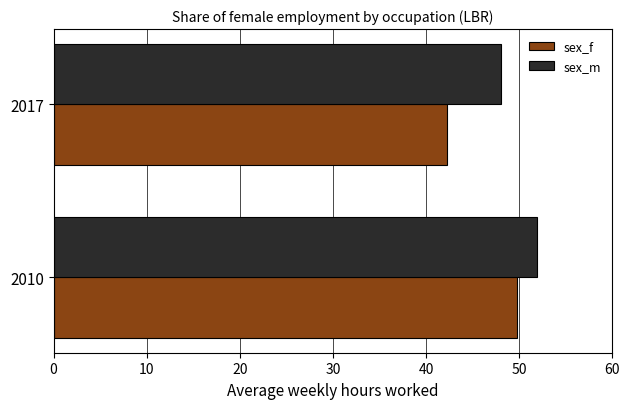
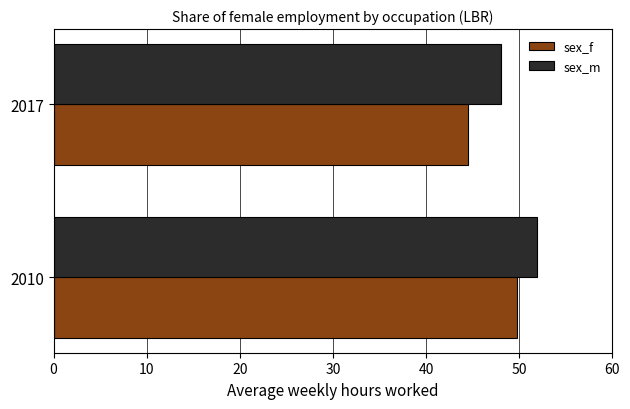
  {
    "sex_f": {
-     "2017": 42,
+     "2017": 45,
      "2010": 50
    },
    "sex_m": {
      "2017": 48,
      "2010": 52
    }
  }
